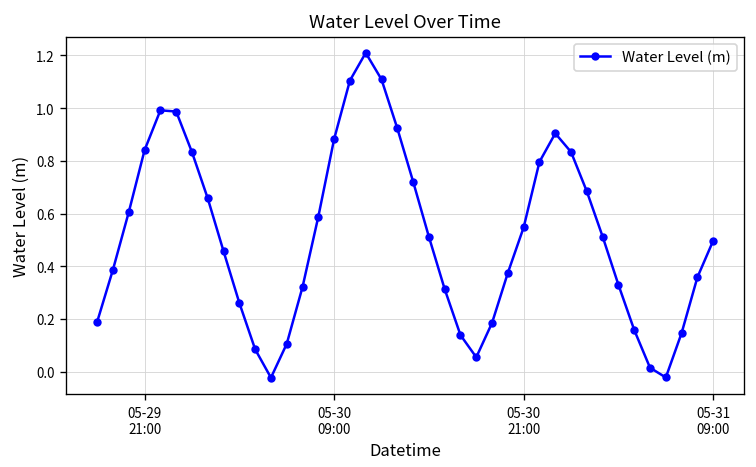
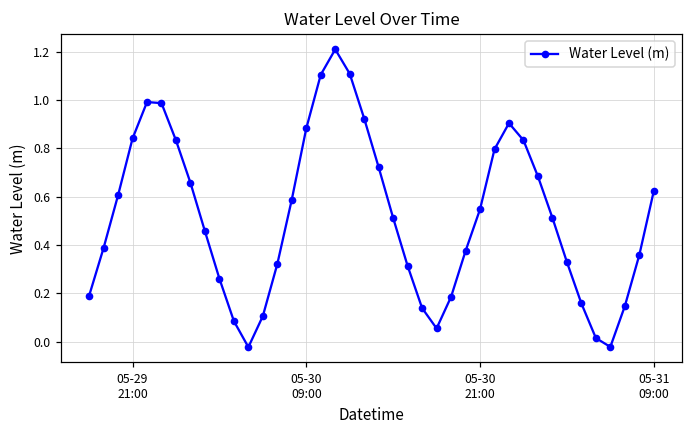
  {
    "05-29 21:00": 0.84,
    "05-30 09:00": 0.88,
    "05-30 21:00": 0.55,
-   "05-31 09:00": 0.50
+   "05-31 09:00": 0.62
  }
